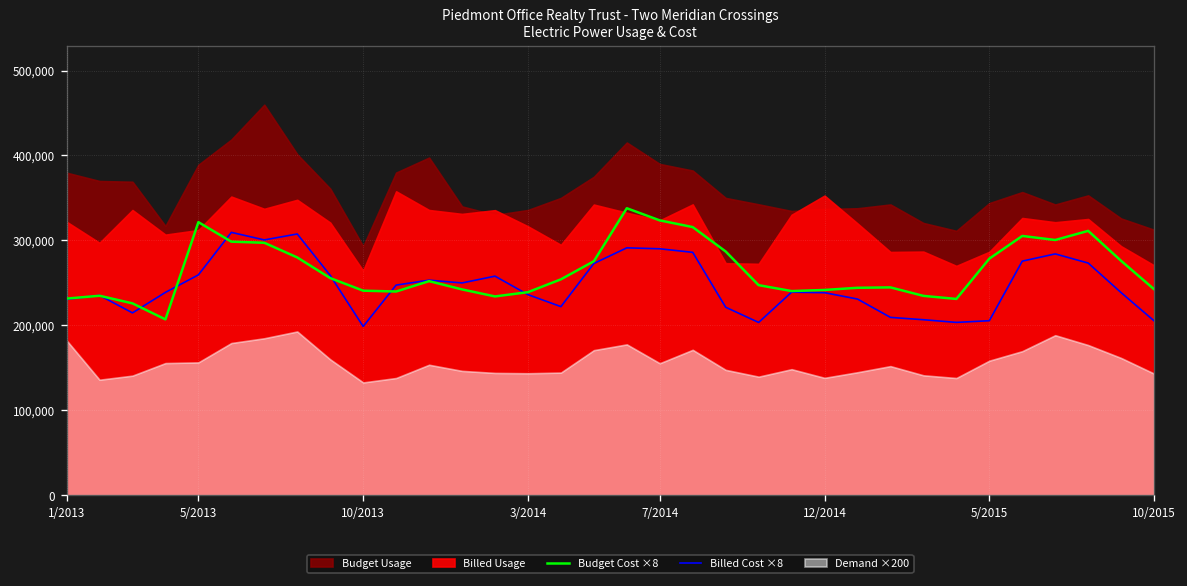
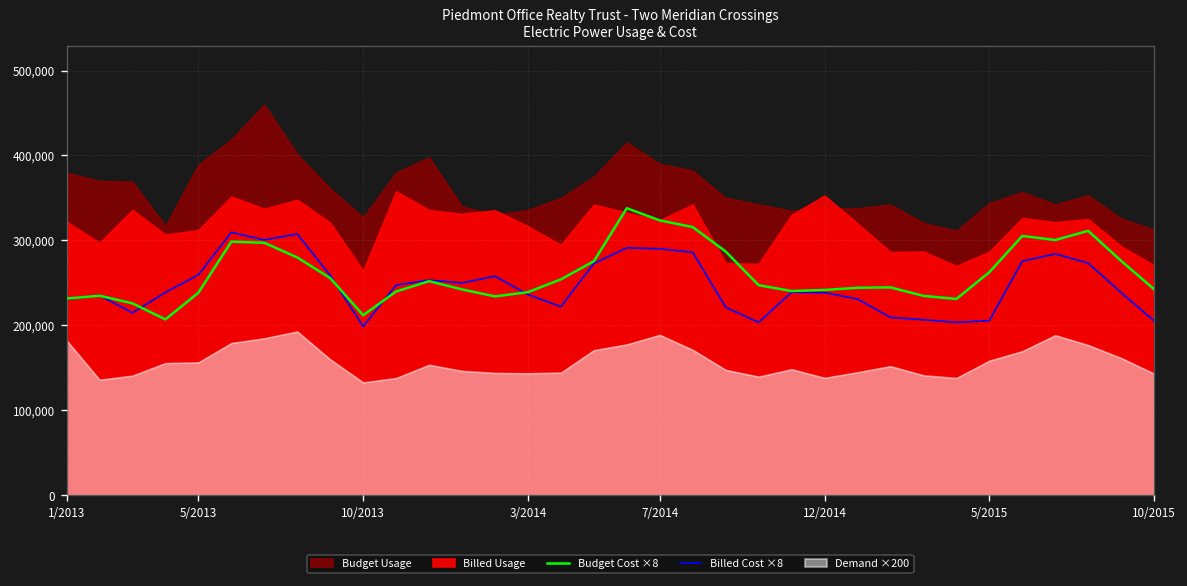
  {
    "Budget Usage": {
      "1/2013": "380,000",
      "5/2013": "390,000",
-     "10/2013": "290,000",
+     "10/2013": "330,000",
      "3/2014": "340,000",
      "7/2014": "390,000",
      "12/2014": "340,000",
      "5/2015": "340,000",
      "10/2015": "310,000"
    },
    "Budget Cost ×8": {
-     "5/2013": "320,000",
-     "10/2013": "240,000",
-     "5/2015": "280,000",
+     "5/2013": "240,000",
+     "10/2013": "210,000",
+     "5/2015": "260,000",
      "10/2015": "240,000"
    },
    "Billed Usage": {
      "1/2013": "320,000",
      "5/2013": "310,000",
      "10/2013": "260,000",
      "3/2014": "320,000",
      "12/2014": "350,000",
      "5/2015": "290,000",
      "10/2015": "270,000"
    },
    "Billed Cost ×8": {
      "5/2013": "260,000",
      "10/2013": "200,000",
      "7/2014": "290,000",
      "5/2015": "210,000",
      "10/2015": "210,000"
    },
    "Demand ×200": {
      "1/2013": "180,000",
      "5/2013": "160,000",
      "10/2013": "130,000",
      "3/2014": "140,000",
-     "7/2014": "160,000",
+     "7/2014": "190,000",
      "12/2014": "140,000",
      "5/2015": "160,000",
      "10/2015": "140,000"
    }
  }
